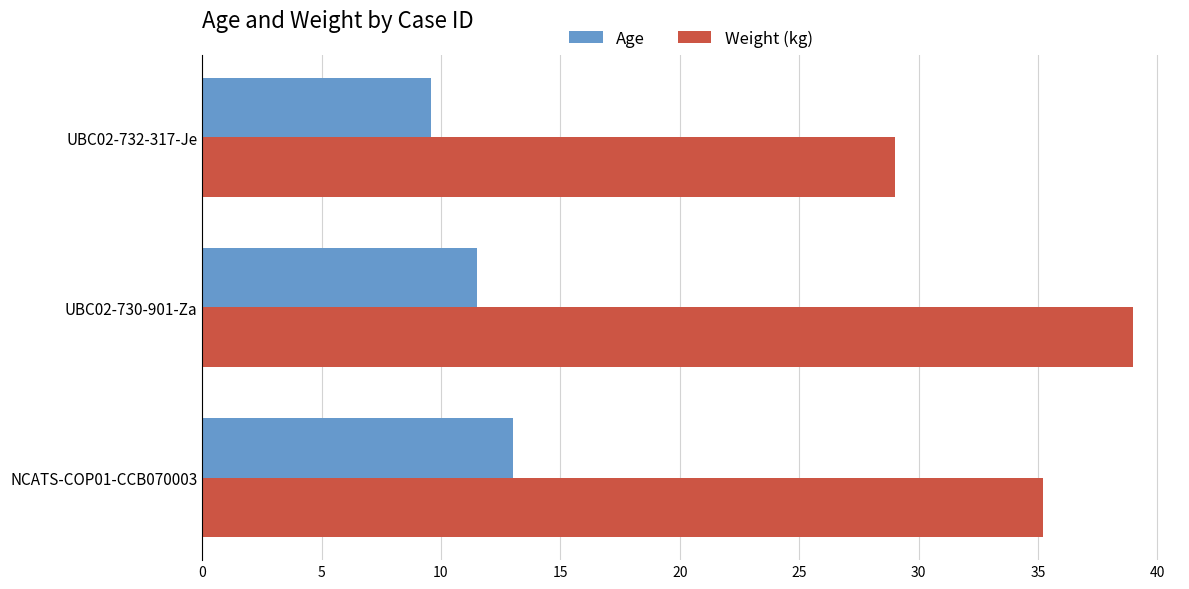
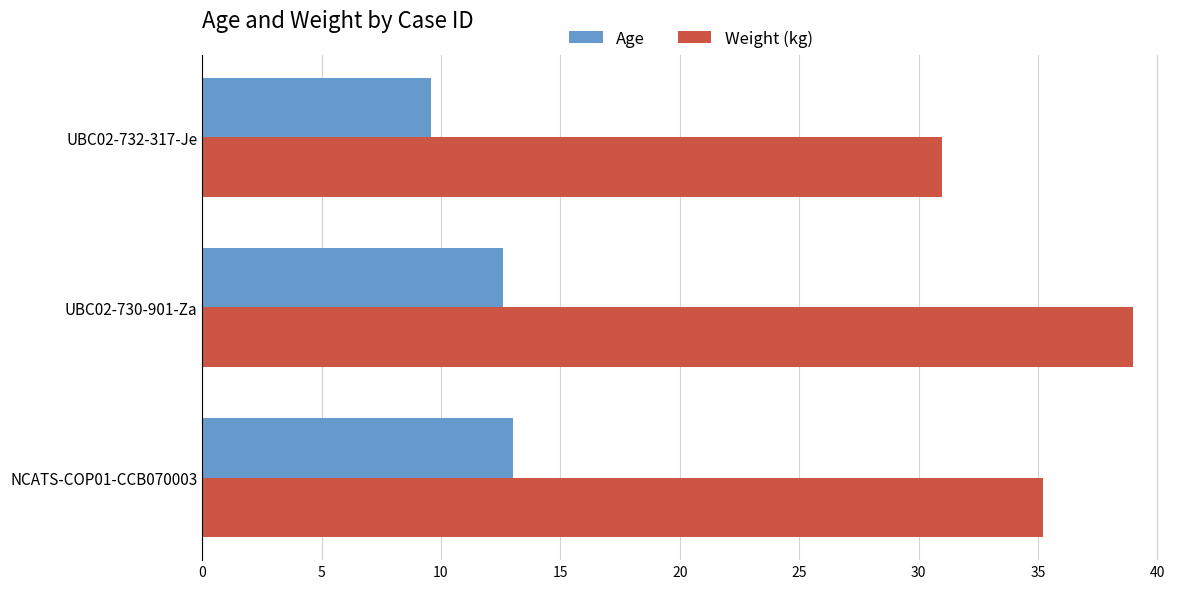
  {
    "Age": {
      "UBC02-732-317-Je": 9.6,
-     "UBC02-730-901-Za": 11.5,
+     "UBC02-730-901-Za": 12.6,
      "NCATS-COP01-CCB070003": 13.0
    },
    "Weight (kg)": {
-     "UBC02-732-317-Je": 29,
+     "UBC02-732-317-Je": 31,
      "UBC02-730-901-Za": 39,
      "NCATS-COP01-CCB070003": 35.2
    }
  }
